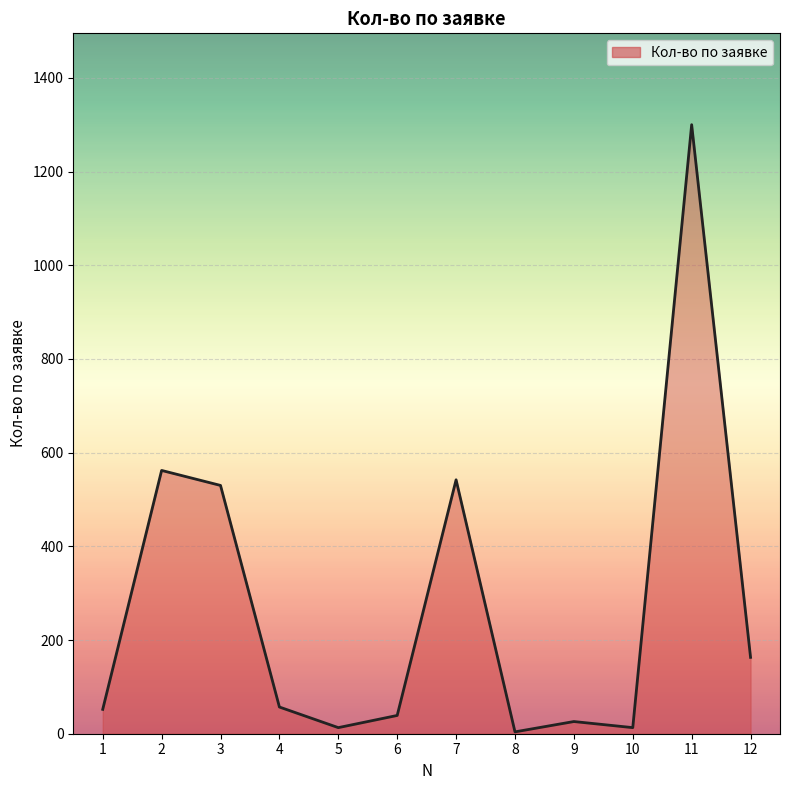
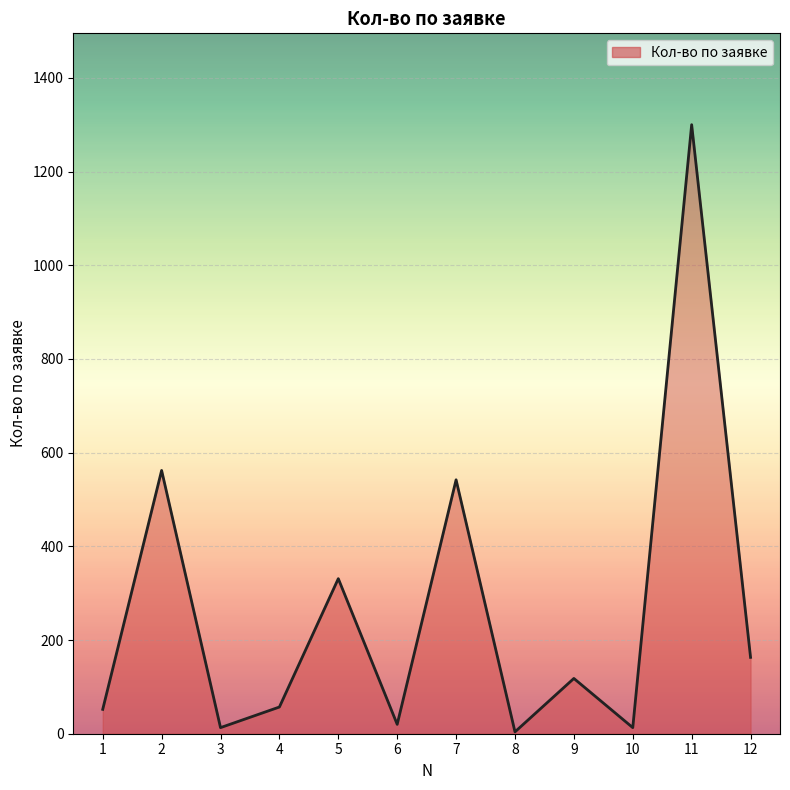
  {
    "1": 50,
    "2": 560,
-   "3": 530,
+   "3": 10,
    "4": 60,
-   "5": 10,
-   "6": 40,
+   "5": 330,
+   "6": 20,
    "7": 540,
    "8": 0,
-   "9": 30,
+   "9": 120,
    "10": 10,
    "11": 1300,
    "12": 160
  }
